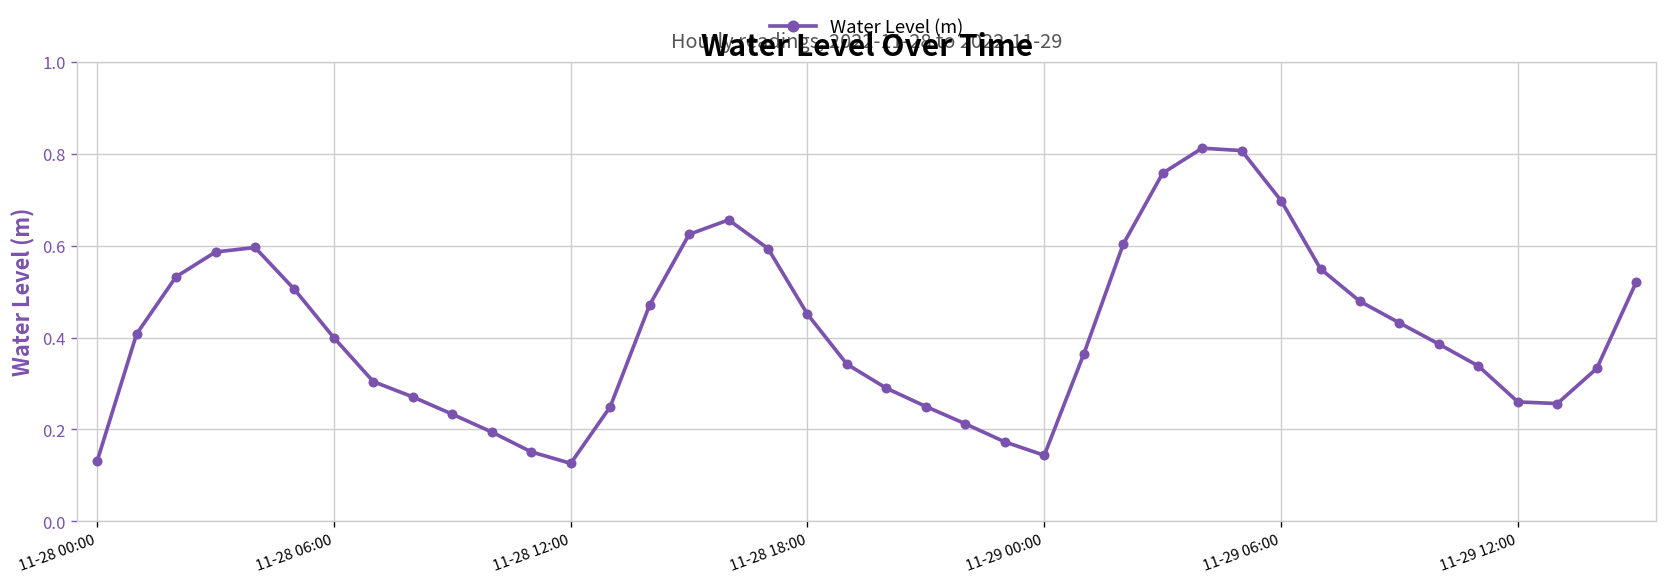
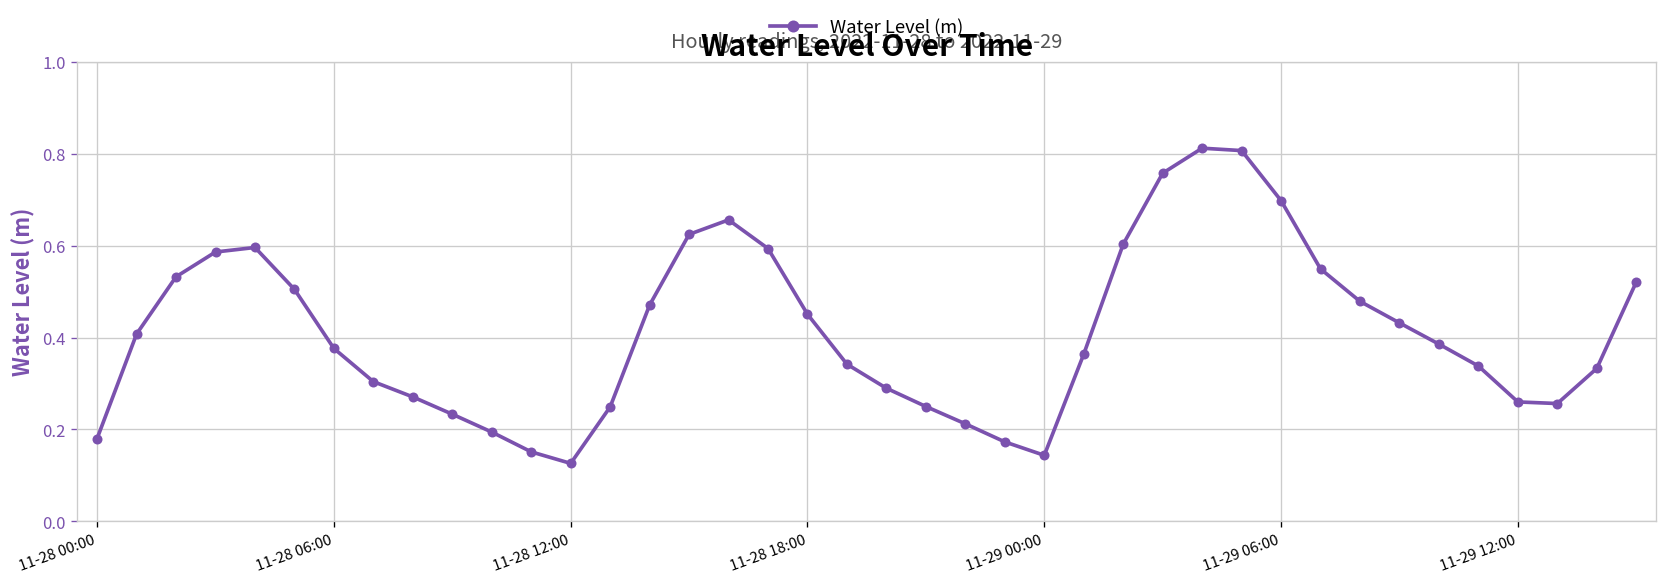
  {
-   "11-28 00:00": 0.13,
-   "11-28 06:00": 0.40,
+   "11-28 00:00": 0.18,
+   "11-28 06:00": 0.38,
    "11-28 12:00": 0.13,
    "11-28 18:00": 0.45,
    "11-29 00:00": 0.14,
    "11-29 06:00": 0.70,
    "11-29 12:00": 0.26
  }
